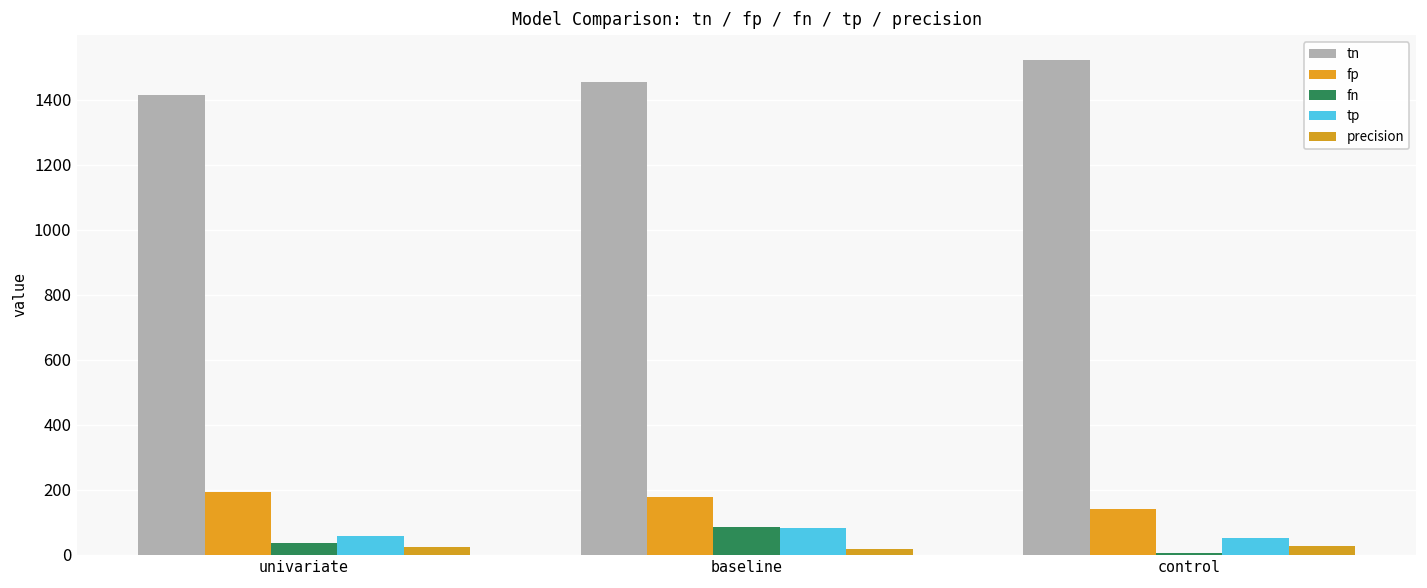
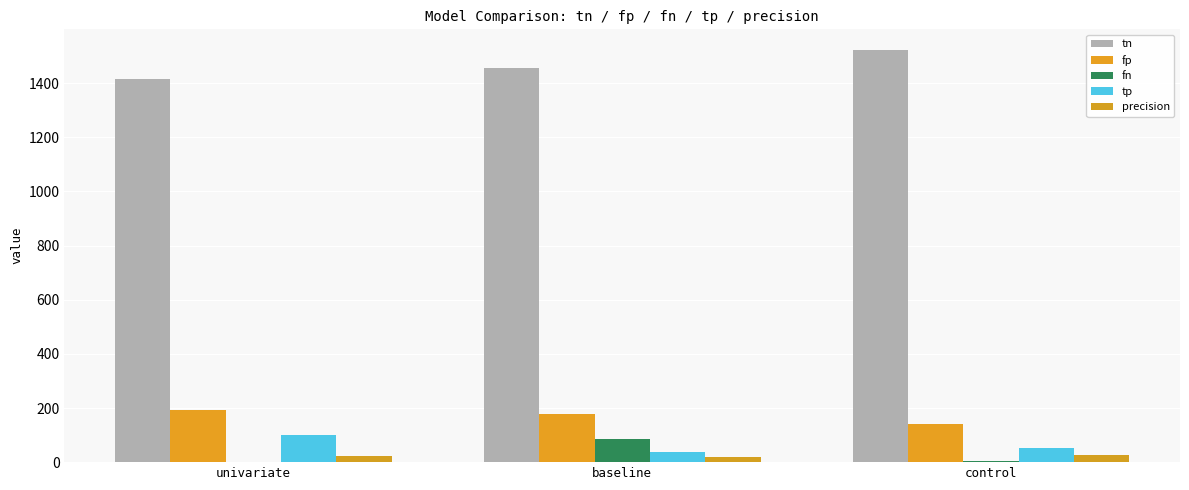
  {
    "tn": {
      "univariate": 1420,
      "baseline": 1460,
      "control": 1520
    },
    "fn": {
-     "univariate": 40,
+     "univariate": 0,
      "baseline": 90
    },
    "tp": {
-     "univariate": 60,
-     "baseline": 80,
+     "univariate": 100,
+     "baseline": 40,
      "control": 50
    }
  }
